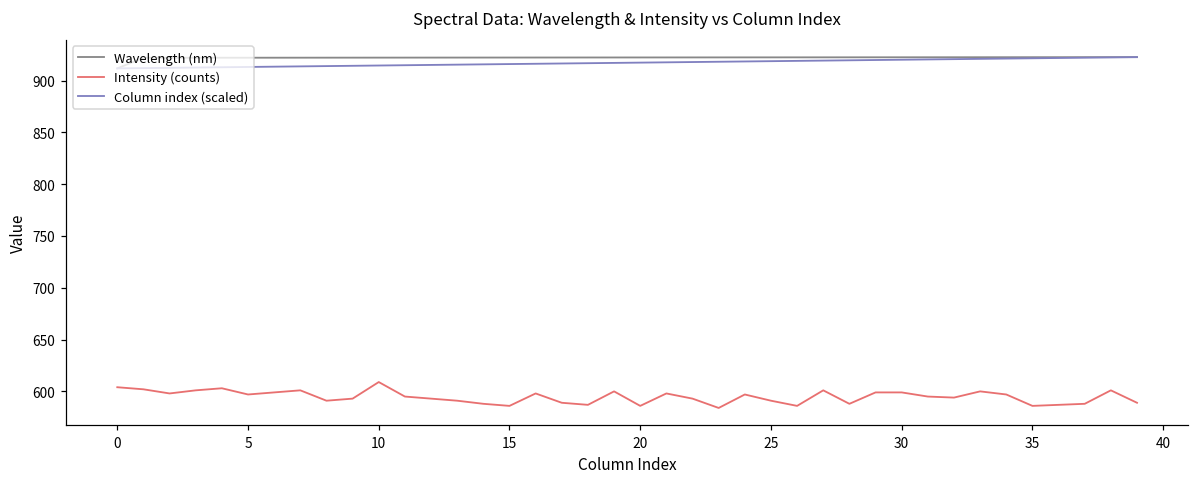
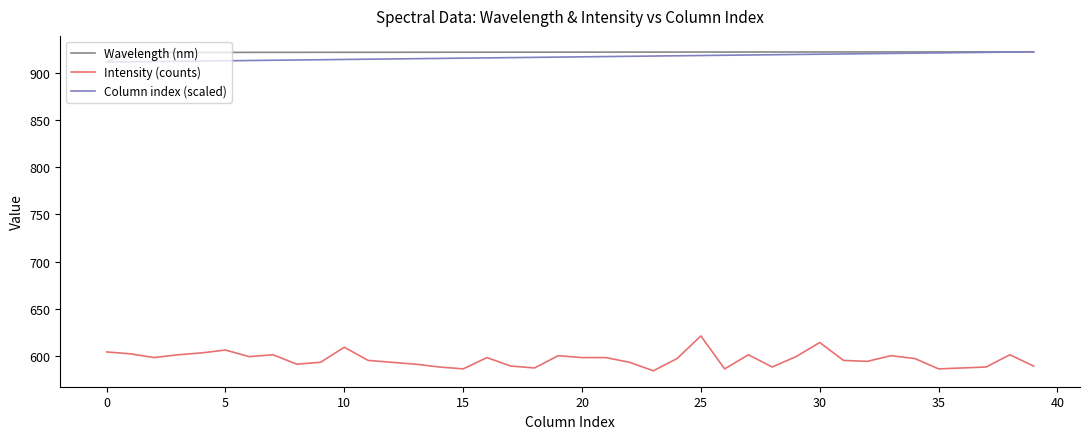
  {
    "Intensity (counts)": {
      "0": 600,
-     "5": 600,
+     "5": 610,
      "10": 610,
      "15": 590,
-     "20": 590,
-     "25": 590,
-     "30": 600,
+     "20": 600,
+     "25": 620,
+     "30": 610,
      "35": 590
    }
  }
